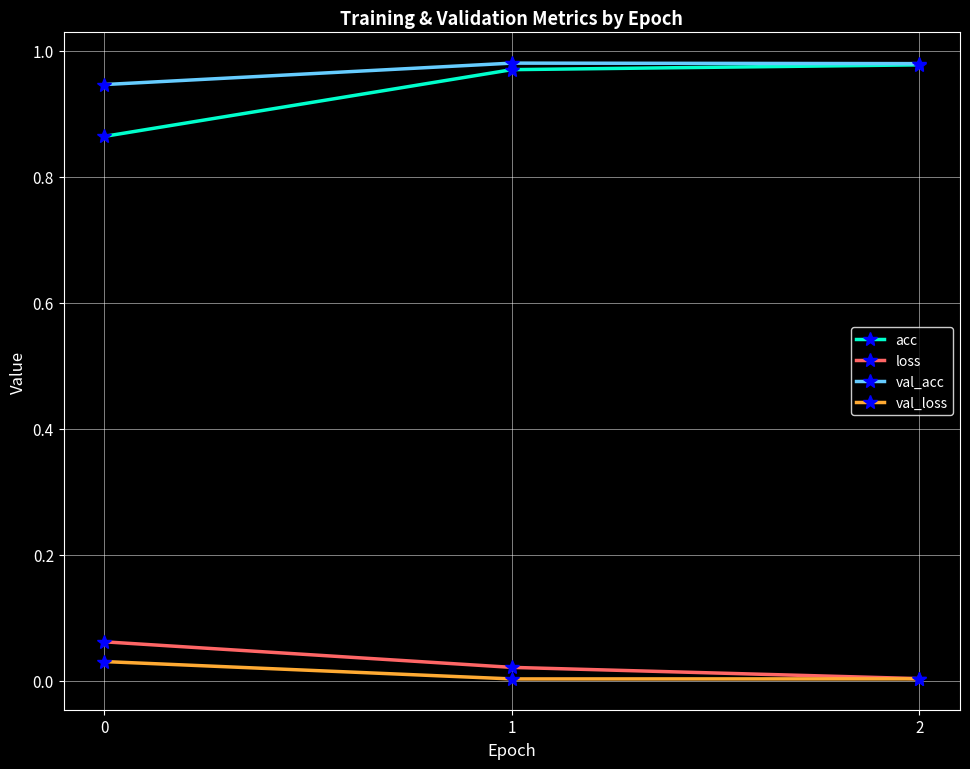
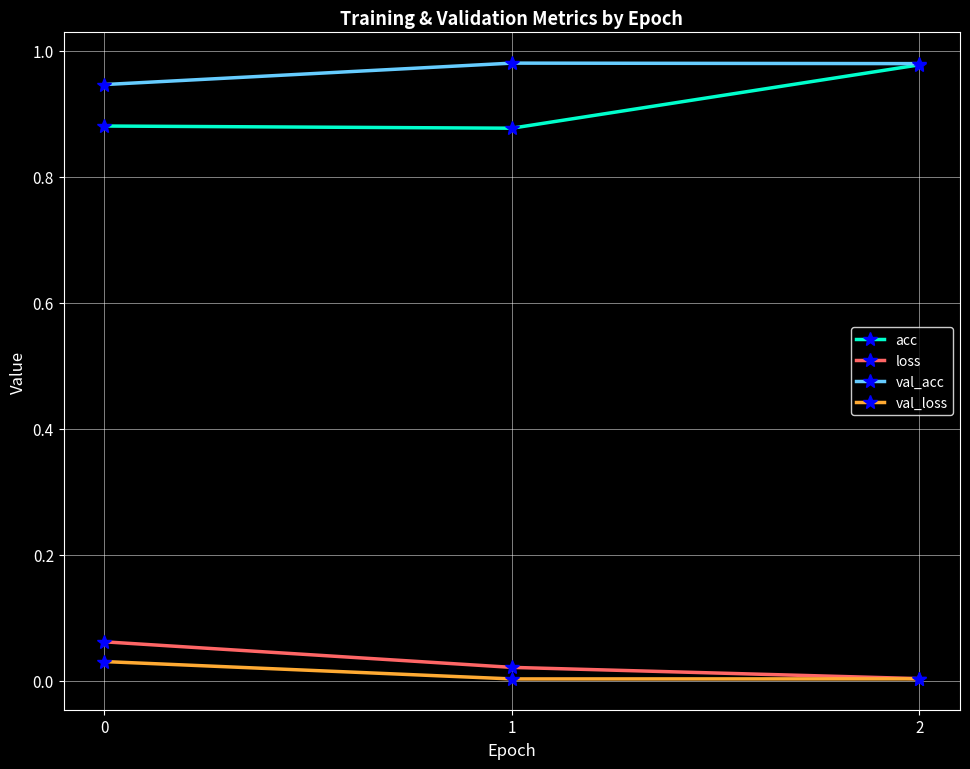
  {
    "acc": {
-     "0": 0.86,
-     "1": 0.97
+     "0": 0.88,
+     "1": 0.88
    },
    "loss": {
      "0": 0.06,
      "1": 0.02
    },
    "val_acc": {
      "0": 0.95,
      "1": 0.98
    },
    "val_loss": {
      "0": 0.03,
      "1": 0.00
    }
  }
